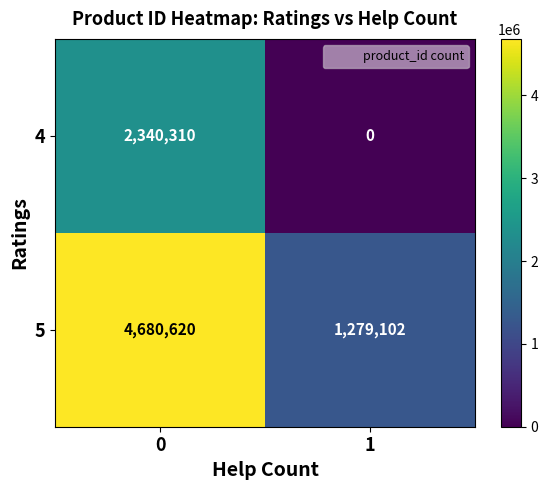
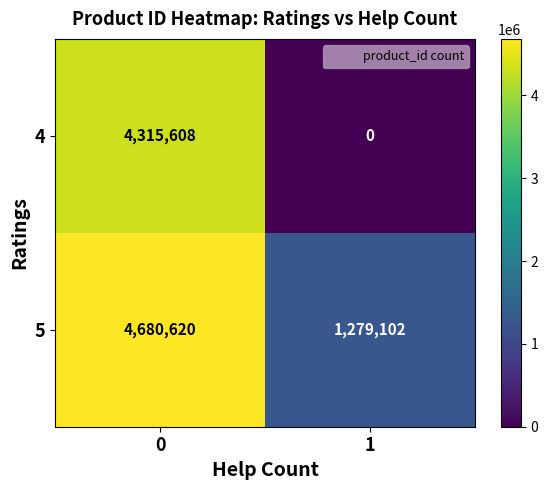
  {
    "4": {
-     "0": "2,340,310",
+     "0": "4,315,608",
      "1": "0"
    },
    "5": {
      "0": "4,680,620",
      "1": "1,279,102"
    }
  }
